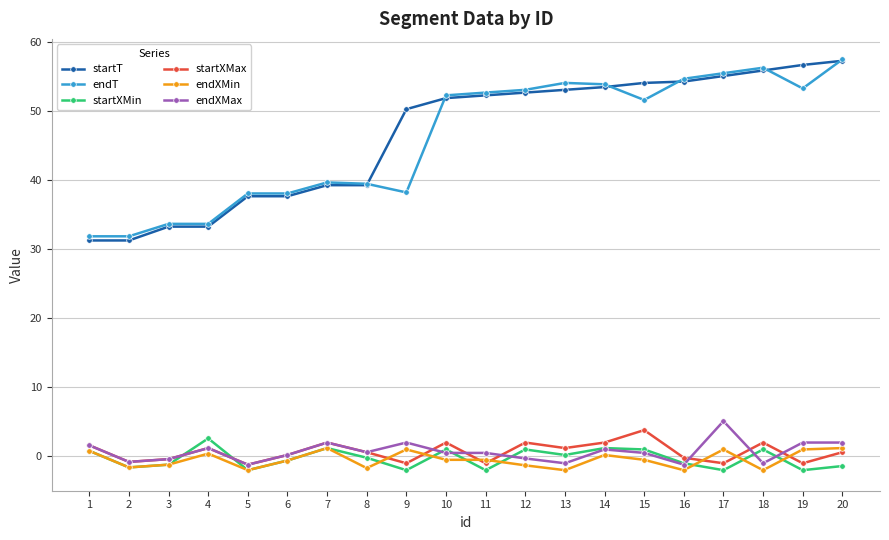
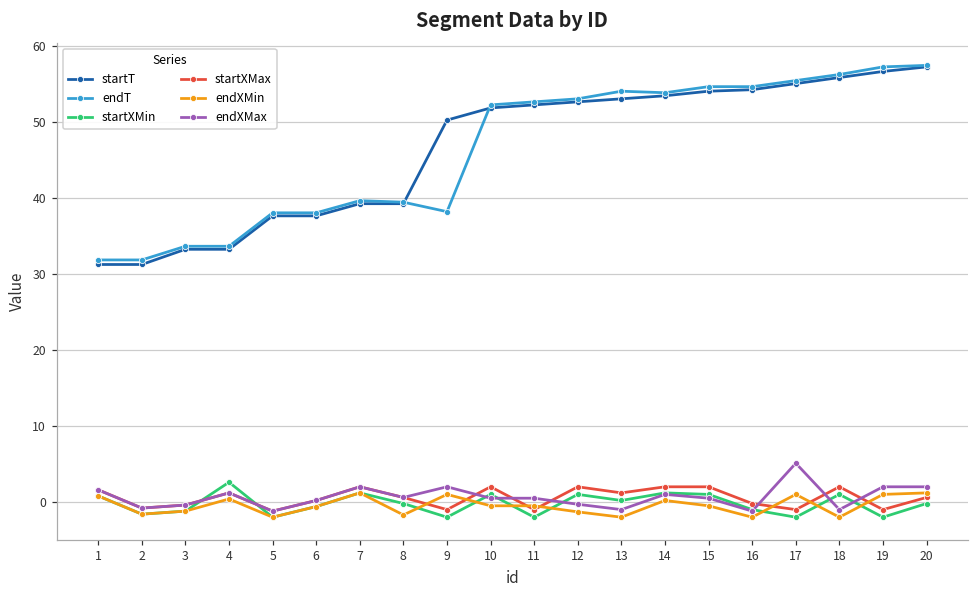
  {
    "startT": {
      "1": 31,
      "2": 31,
      "3": 33,
      "4": 33,
      "5": 38,
      "6": 38,
      "7": 39,
      "9": 50,
      "10": 52,
      "11": 52,
      "12": 53,
      "13": 53,
      "14": 53,
      "15": 54,
      "16": 54,
      "17": 55,
      "18": 56,
      "19": 57
    },
    "endT": {
      "1": 32,
      "2": 32,
      "3": 34,
      "4": 34,
      "5": 38,
      "6": 38,
      "7": 40,
      "9": 38,
      "10": 52,
      "11": 53,
      "12": 53,
      "13": 54,
      "14": 54,
-     "15": 52,
+     "15": 55,
      "16": 55,
      "17": 55,
      "18": 56,
-     "19": 53
+     "19": 57
    },
    "startXMin": {
      "4": 3,
      "8": 0,
      "9": -2,
      "10": 1,
      "11": -2,
      "12": 1,
      "13": 0,
      "15": 1,
      "17": -2,
      "18": 1,
      "19": -2,
-     "20": -1
+     "20": 0
    },
    "startXMax": {
      "9": -1,
      "10": 2,
      "11": -1,
      "12": 2,
      "13": 1,
      "14": 2,
-     "15": 4,
+     "15": 2,
      "16": 0,
      "17": -1,
      "18": 2,
      "19": -1,
      "20": 1
    },
    "endXMin": {
      "4": 0,
      "8": -2,
      "9": 1,
      "10": -1,
      "11": -1,
      "12": -1,
      "13": -2,
      "14": 0,
      "15": -1,
      "16": -2,
      "17": 1,
      "18": -2,
      "19": 1,
      "20": 1
    },
    "endXMax": {
      "9": 2,
      "10": 1,
      "11": 1,
      "12": 0,
      "13": -1,
      "15": 1,
      "17": 5,
      "18": -1,
      "19": 2,
      "20": 2
    }
  }
